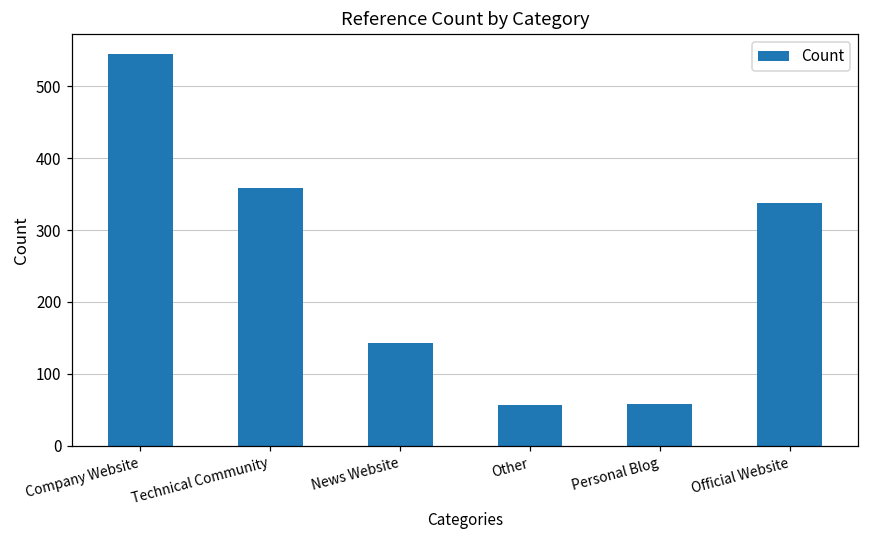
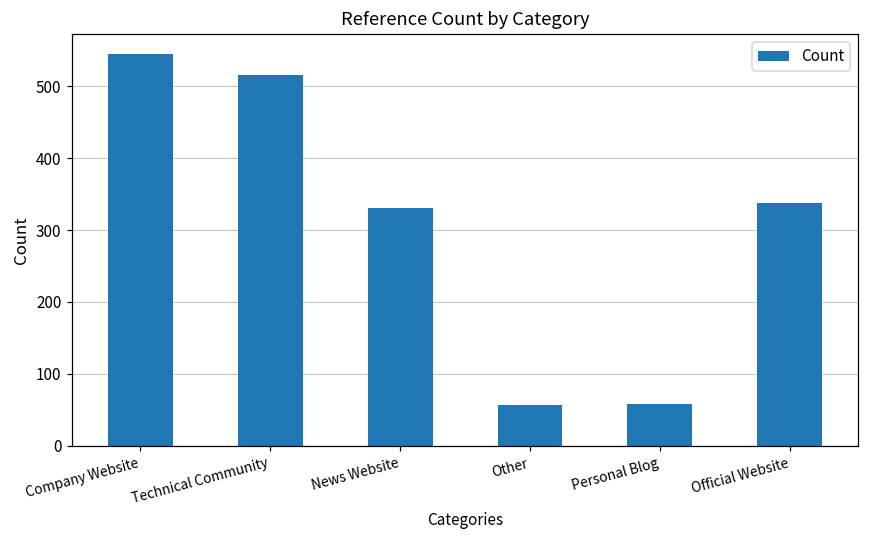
  {
    "Company Website": 550,
-   "Technical Community": 360,
-   "News Website": 140,
+   "Technical Community": 520,
+   "News Website": 330,
    "Other": 60,
    "Personal Blog": 60,
    "Official Website": 340
  }
